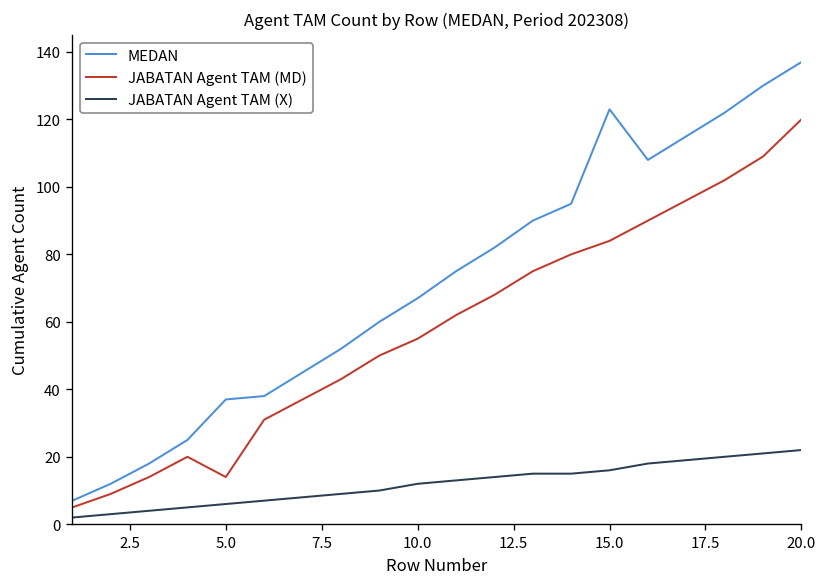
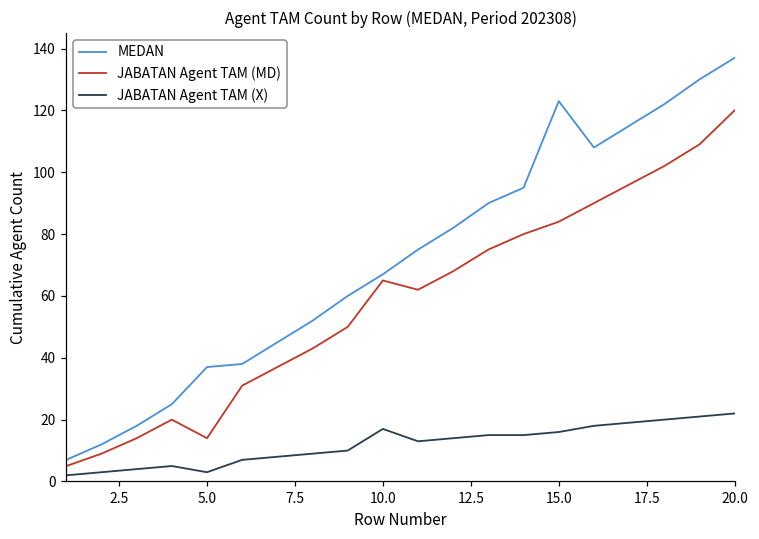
  {
    "MEDAN": {
      "5.0": 37,
      "10.0": 67,
      "15.0": 123,
      "20.0": 137
    },
    "JABATAN Agent TAM (MD)": {
      "5.0": 14,
-     "10.0": 55,
+     "10.0": 65,
      "15.0": 84,
      "20.0": 120
    },
    "JABATAN Agent TAM (X)": {
-     "5.0": 6,
-     "10.0": 12,
+     "5.0": 3,
+     "10.0": 17,
      "15.0": 16,
      "20.0": 22
    }
  }
